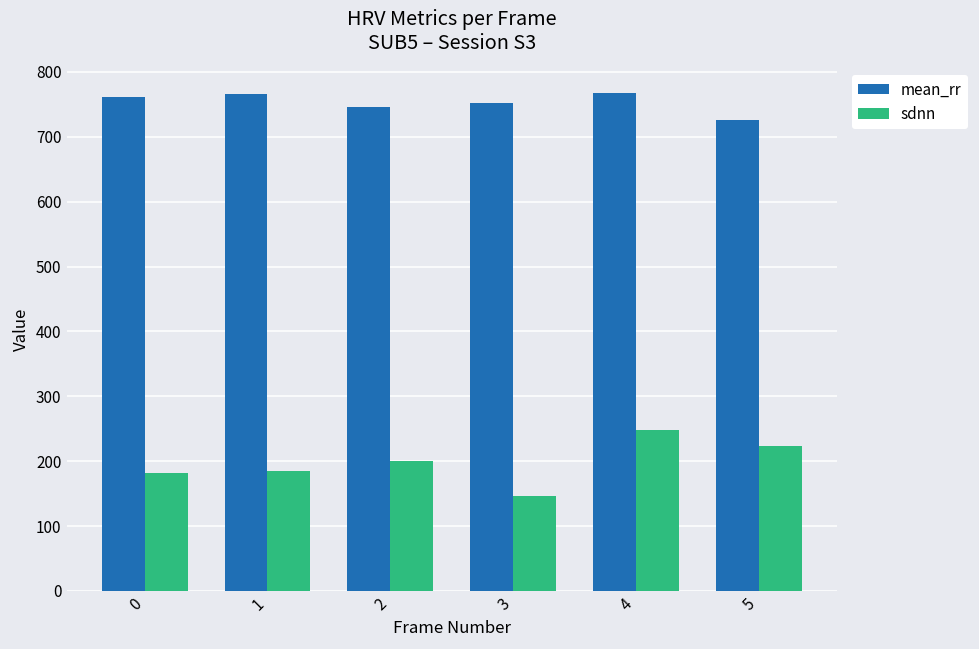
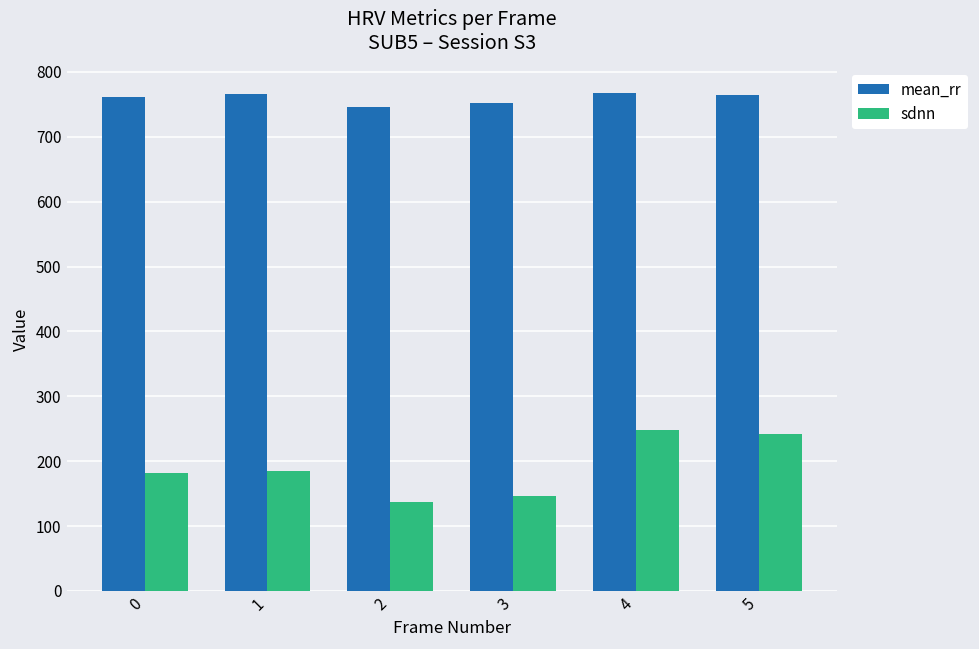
  {
    "mean_rr": {
      "0": 760,
      "1": 770,
      "2": 750,
      "3": 750,
      "4": 770,
-     "5": 730
+     "5": 760
    },
    "sdnn": {
      "0": 180,
      "1": 190,
-     "2": 200,
+     "2": 140,
      "3": 150,
      "4": 250,
-     "5": 220
+     "5": 240
    }
  }
